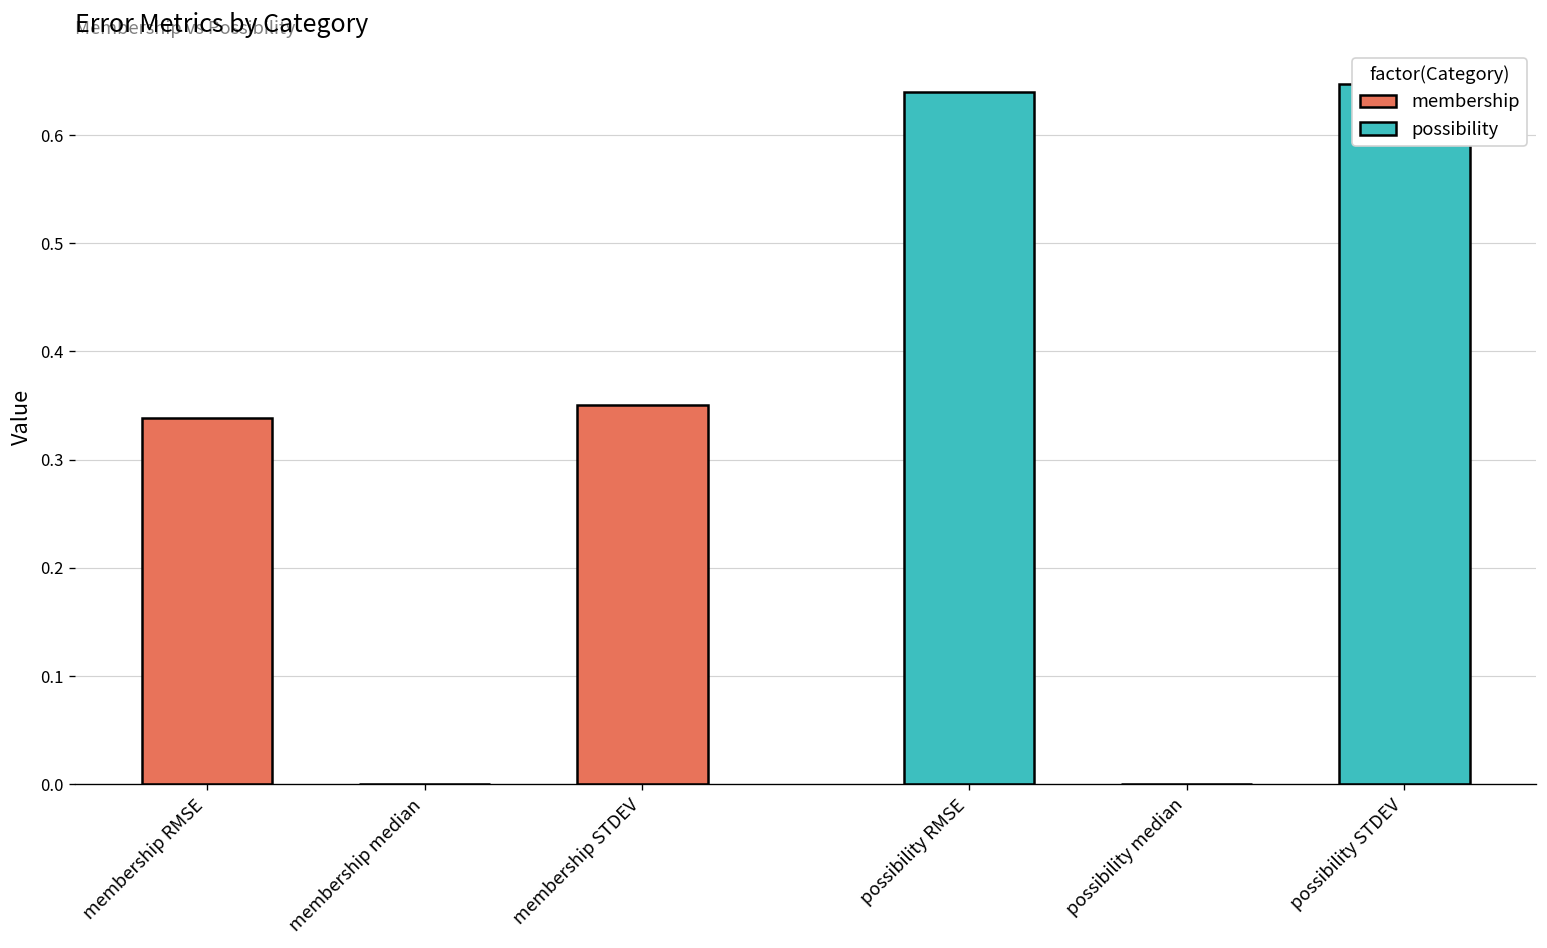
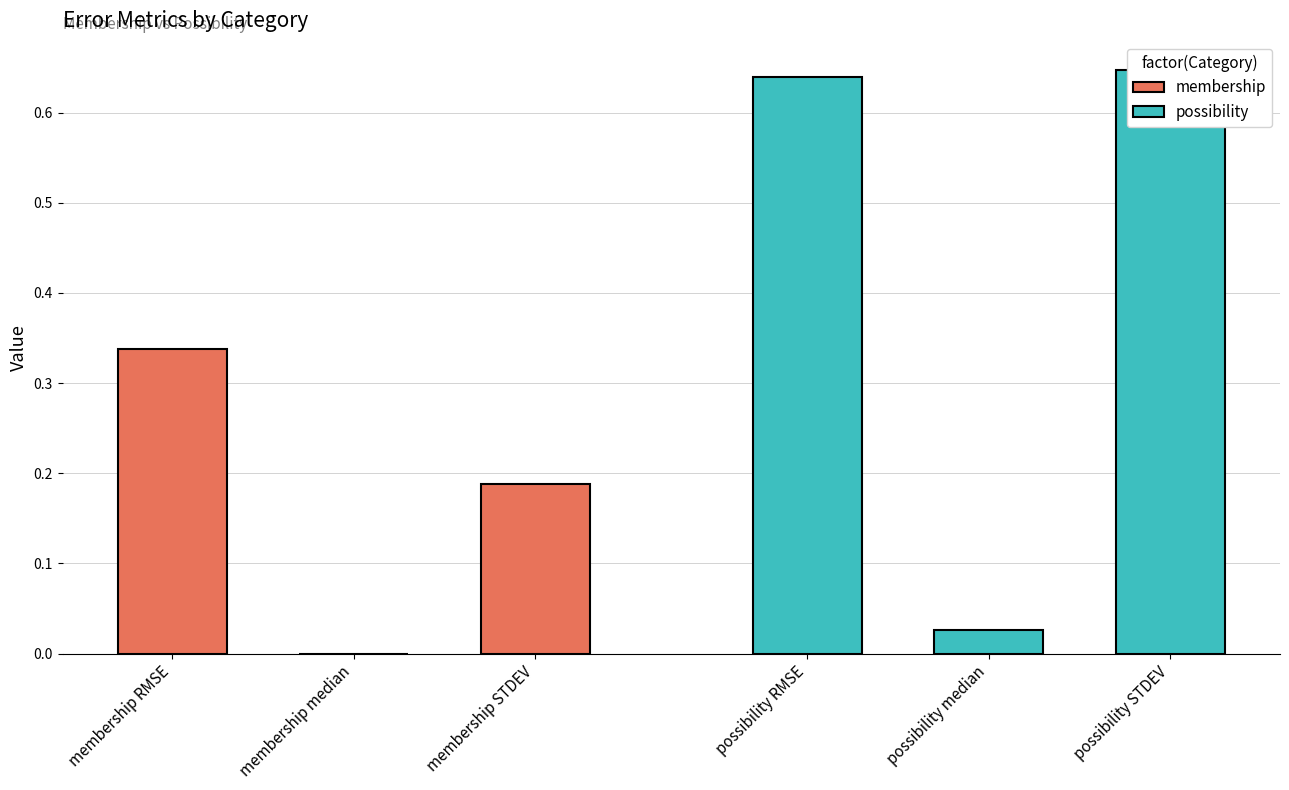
  {
    "membership": {
      "membership RMSE": 0.34,
-     "membership STDEV": 0.35
+     "membership STDEV": 0.19
    },
    "possibility": {
      "possibility RMSE": 0.64,
-     "possibility median": 0.00
+     "possibility median": 0.03
    }
  }
